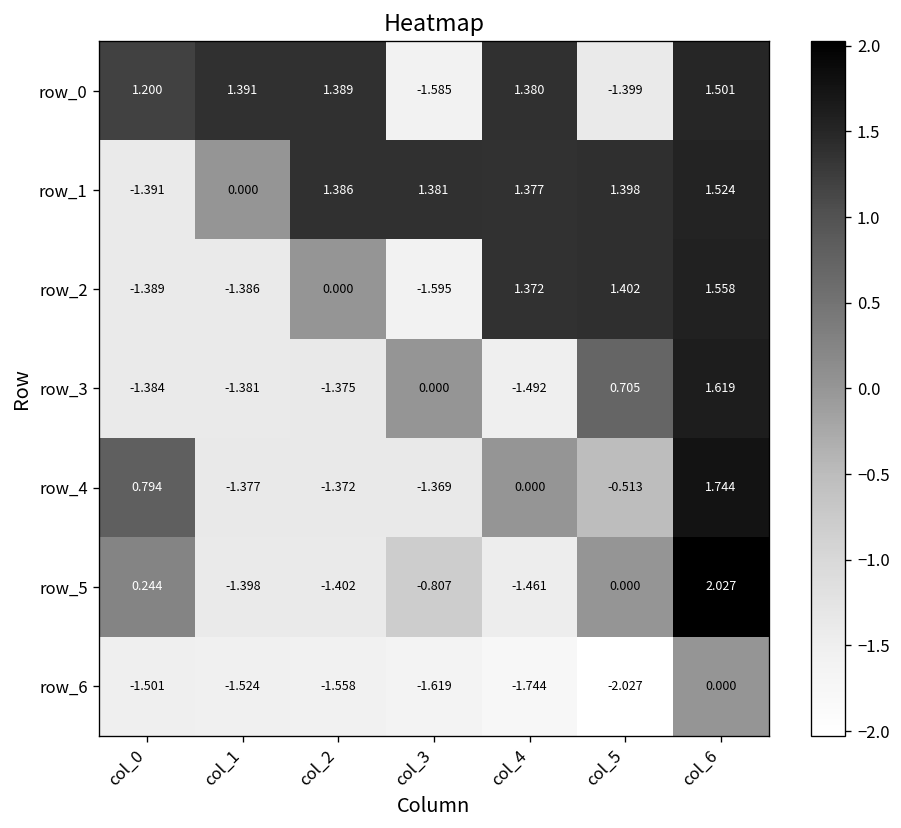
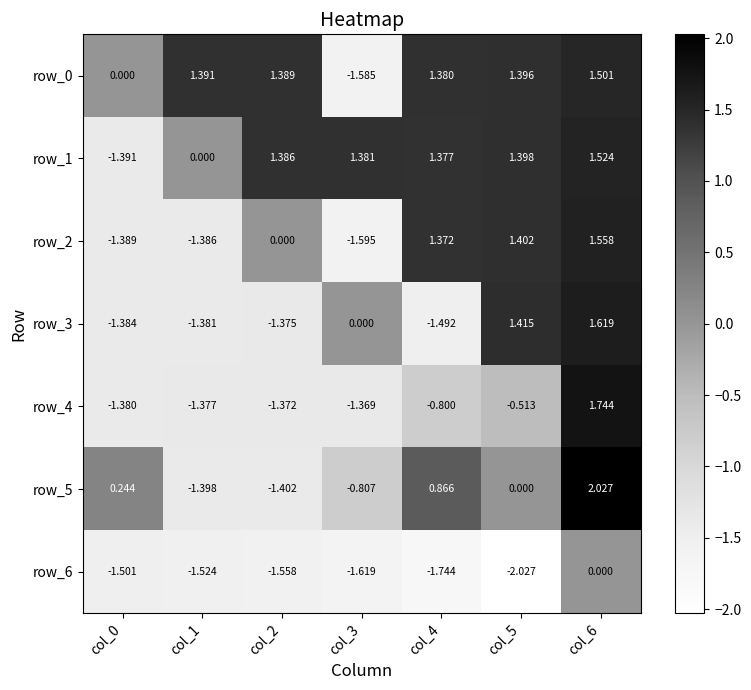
  {
    "row_0": {
-     "col_0": 1.200,
+     "col_0": 0.000,
      "col_1": 1.391,
      "col_2": 1.389,
      "col_3": -1.585,
      "col_4": 1.380,
-     "col_5": -1.399,
+     "col_5": 1.396,
      "col_6": 1.501
    },
    "row_1": {
      "col_0": -1.391,
      "col_1": 0.000,
      "col_2": 1.386,
      "col_3": 1.381,
      "col_4": 1.377,
      "col_5": 1.398,
      "col_6": 1.524
    },
    "row_2": {
      "col_0": -1.389,
      "col_1": -1.386,
      "col_2": 0.000,
      "col_3": -1.595,
      "col_4": 1.372,
      "col_5": 1.402,
      "col_6": 1.558
    },
    "row_3": {
      "col_0": -1.384,
      "col_1": -1.381,
      "col_2": -1.375,
      "col_3": 0.000,
      "col_4": -1.492,
-     "col_5": 0.705,
+     "col_5": 1.415,
      "col_6": 1.619
    },
    "row_4": {
-     "col_0": 0.794,
+     "col_0": -1.380,
      "col_1": -1.377,
      "col_2": -1.372,
      "col_3": -1.369,
-     "col_4": 0.000,
+     "col_4": -0.800,
      "col_5": -0.513,
      "col_6": 1.744
    },
    "row_5": {
      "col_0": 0.244,
      "col_1": -1.398,
      "col_2": -1.402,
      "col_3": -0.807,
-     "col_4": -1.461,
+     "col_4": 0.866,
      "col_5": 0.000,
      "col_6": 2.027
    },
    "row_6": {
      "col_0": -1.501,
      "col_1": -1.524,
      "col_2": -1.558,
      "col_3": -1.619,
      "col_4": -1.744,
      "col_5": -2.027,
      "col_6": 0.000
    }
  }
